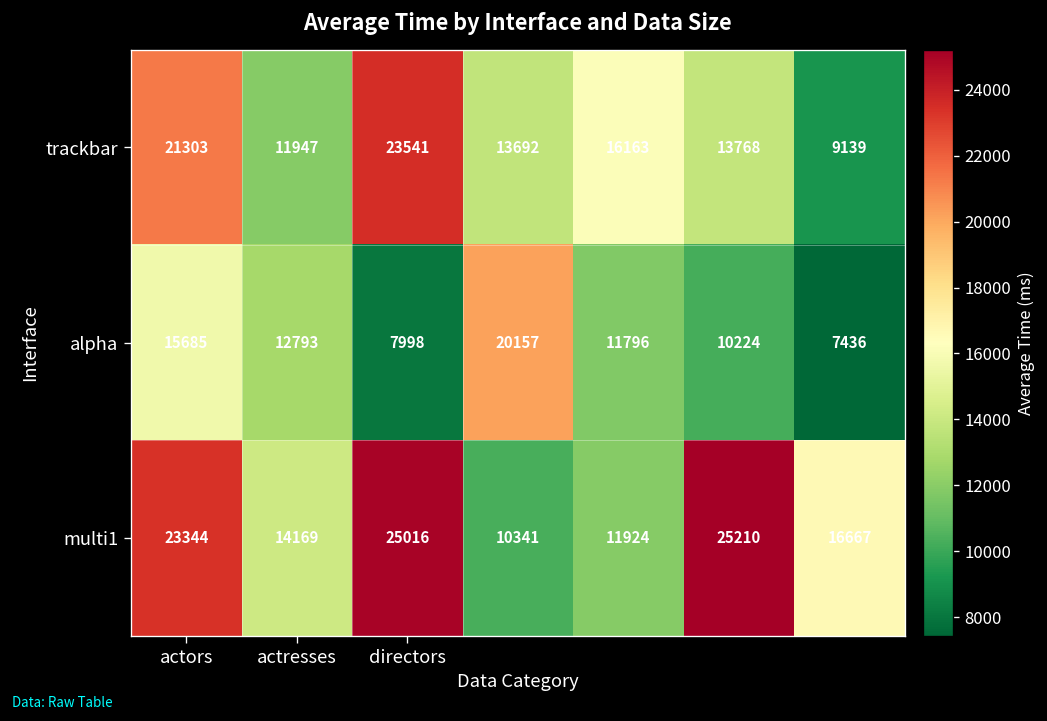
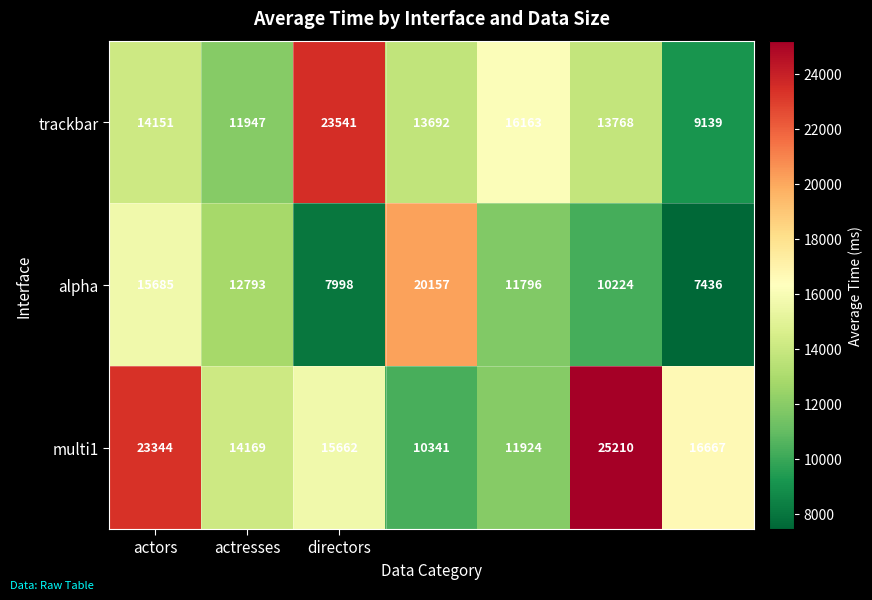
  {
    "trackbar": {
-     "actors": 21303,
+     "actors": 14151,
      "actresses": 11947,
      "directors": 23541
    },
    "alpha": {
      "actors": 15685,
      "actresses": 12793,
      "directors": 7998
    },
    "multi1": {
      "actors": 23344,
      "actresses": 14169,
-     "directors": 25016
+     "directors": 15662
    }
  }
